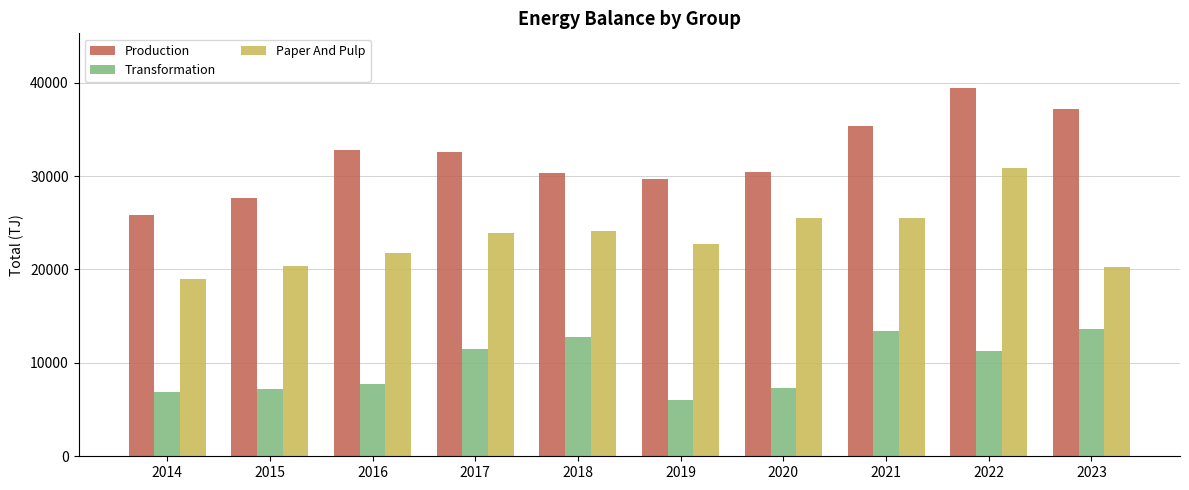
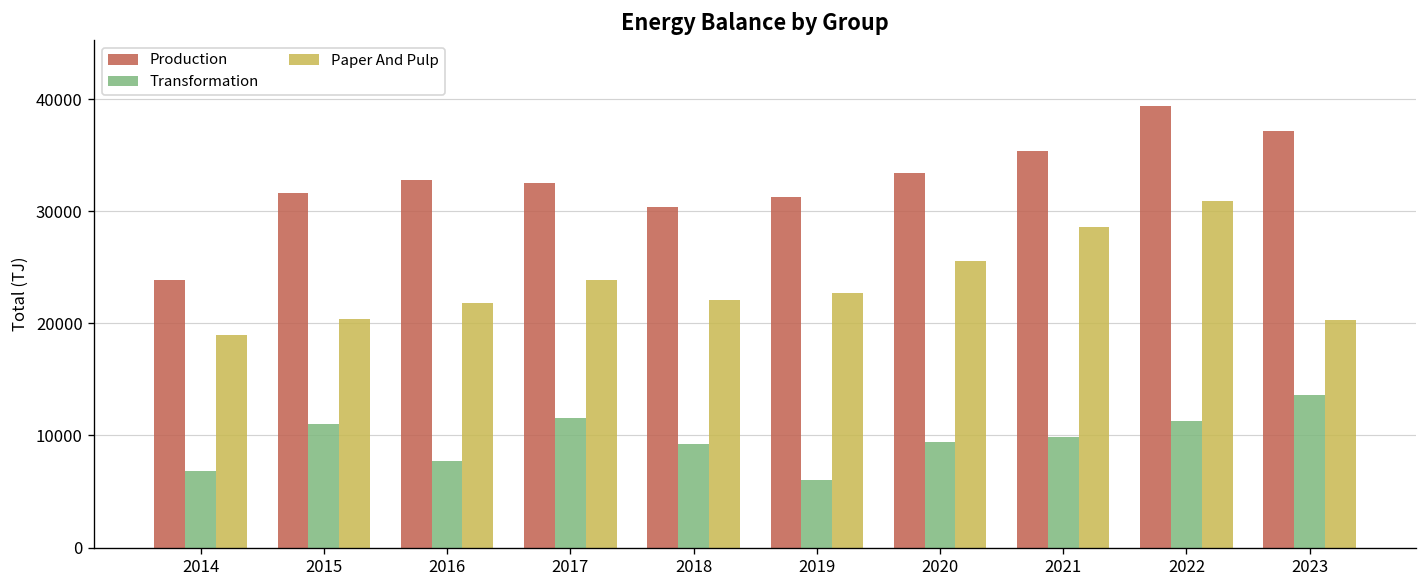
  {
    "Production": {
-     "2014": 26000,
-     "2015": 28000,
+     "2014": 24000,
+     "2015": 32000,
      "2016": 33000,
      "2017": 33000,
      "2018": 30000,
-     "2019": 30000,
-     "2020": 30000,
+     "2019": 31000,
+     "2020": 33000,
      "2021": 35000,
      "2022": 39000,
      "2023": 37000
    },
    "Transformation": {
      "2014": 7000,
-     "2015": 7000,
+     "2015": 11000,
      "2016": 8000,
      "2017": 12000,
-     "2018": 13000,
+     "2018": 9000,
      "2019": 6000,
-     "2020": 7000,
-     "2021": 13000,
+     "2020": 9000,
+     "2021": 10000,
      "2022": 11000,
      "2023": 14000
    },
    "Paper And Pulp": {
      "2014": 19000,
      "2015": 20000,
      "2016": 22000,
      "2017": 24000,
-     "2018": 24000,
+     "2018": 22000,
      "2019": 23000,
      "2020": 26000,
-     "2021": 25000,
+     "2021": 29000,
      "2022": 31000,
      "2023": 20000
    }
  }
